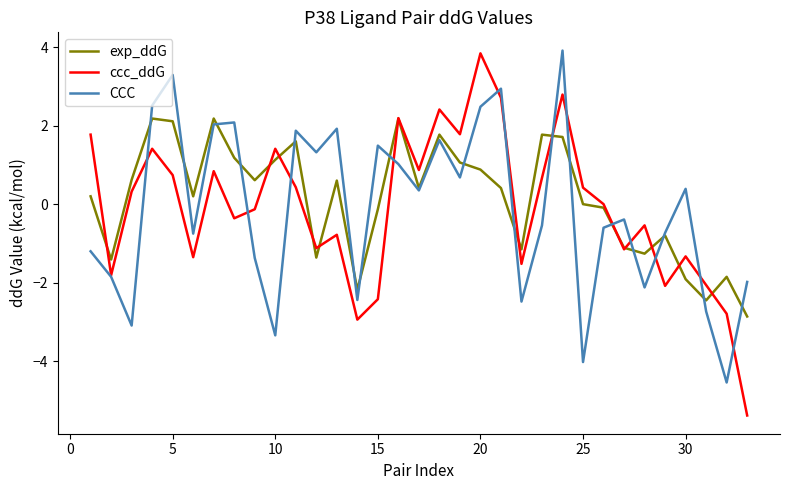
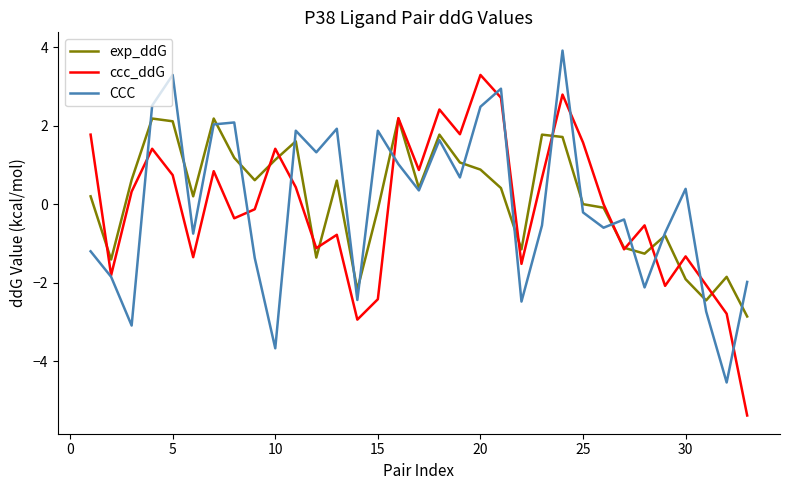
  {
    "exp_ddG": {
      "5": 2.1,
      "10": 1.1,
      "15": -0.1,
      "20": 0.9,
      "25": 0.0,
      "30": -1.9
    },
    "ccc_ddG": {
      "5": 0.7,
      "10": 1.4,
      "15": -2.4,
-     "20": 3.8,
-     "25": 0.4,
+     "20": 3.3,
+     "25": 1.6,
      "30": -1.3
    },
    "CCC": {
      "5": 3.3,
-     "10": -3.3,
-     "15": 1.5,
+     "10": -3.7,
+     "15": 1.9,
      "20": 2.5,
-     "25": -4.0,
+     "25": -0.2,
      "30": 0.4
    }
  }
